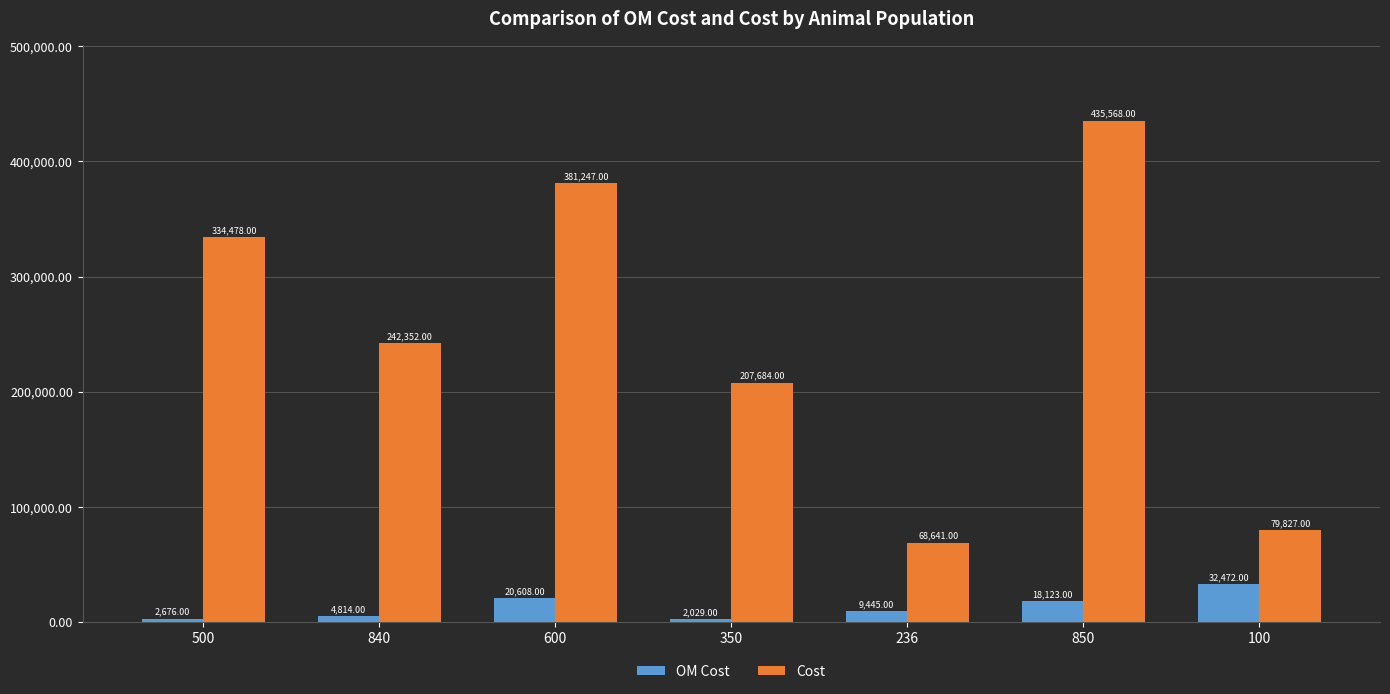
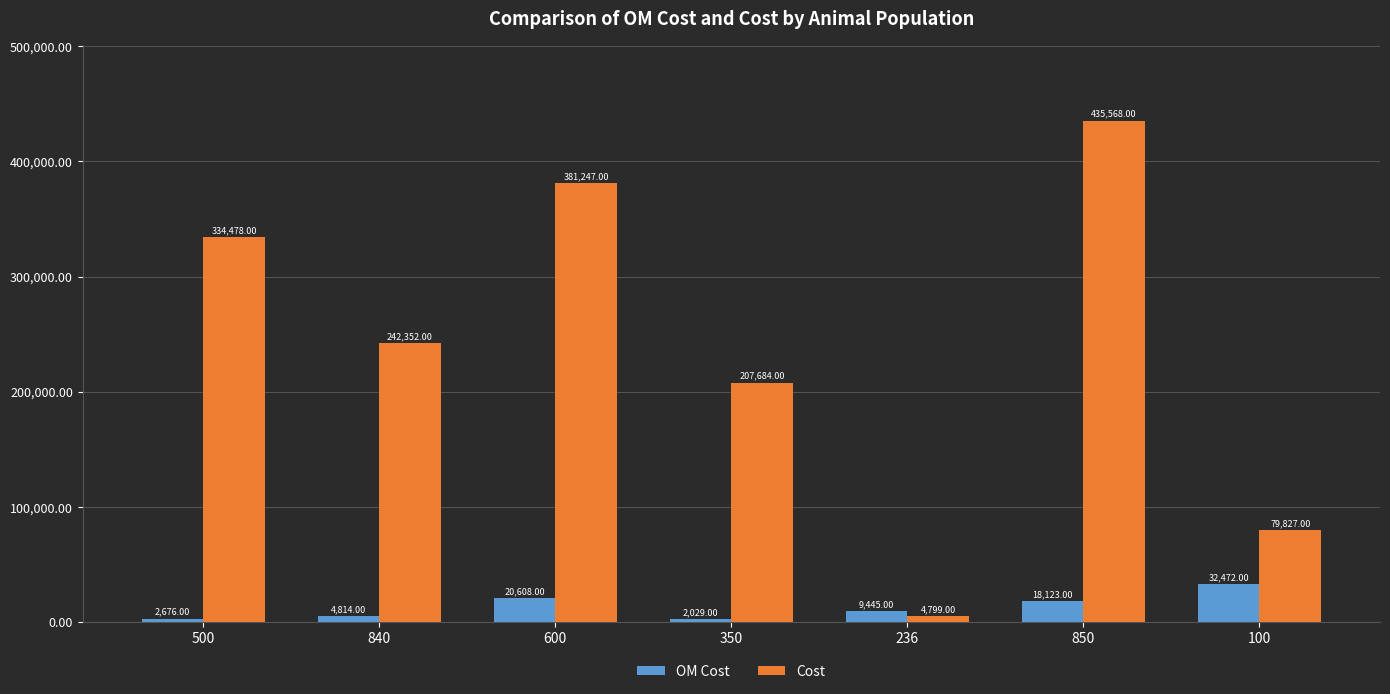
  {
    "OM Cost": {
      "500": "2,676.00",
      "840": "4,814.00",
      "600": "20,608.00",
      "350": "2,029.00",
      "236": "9,445.00",
      "850": "18,123.00",
      "100": "32,472.00"
    },
    "Cost": {
      "500": "334,478.00",
      "840": "242,352.00",
      "600": "381,247.00",
      "350": "207,684.00",
-     "236": "68,641.00",
+     "236": "4,799.00",
      "850": "435,568.00",
      "100": "79,827.00"
    }
  }
